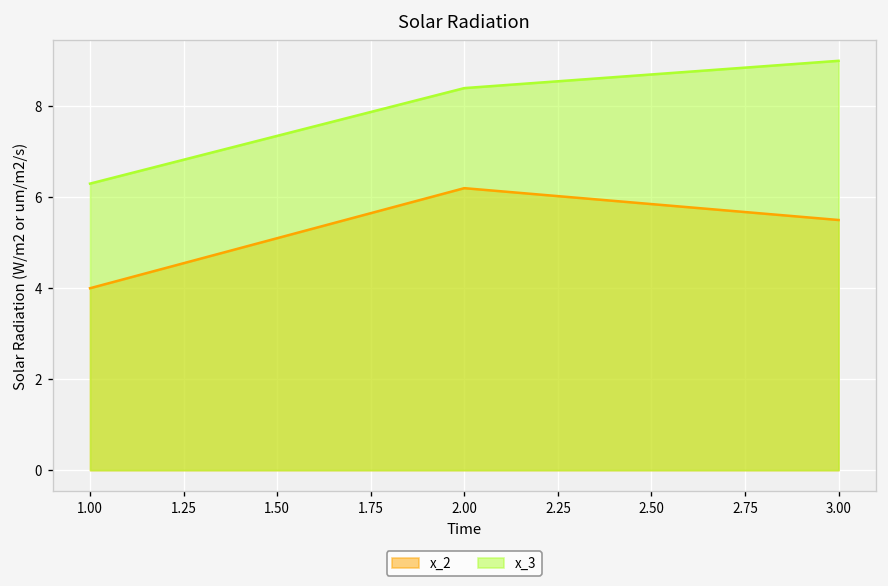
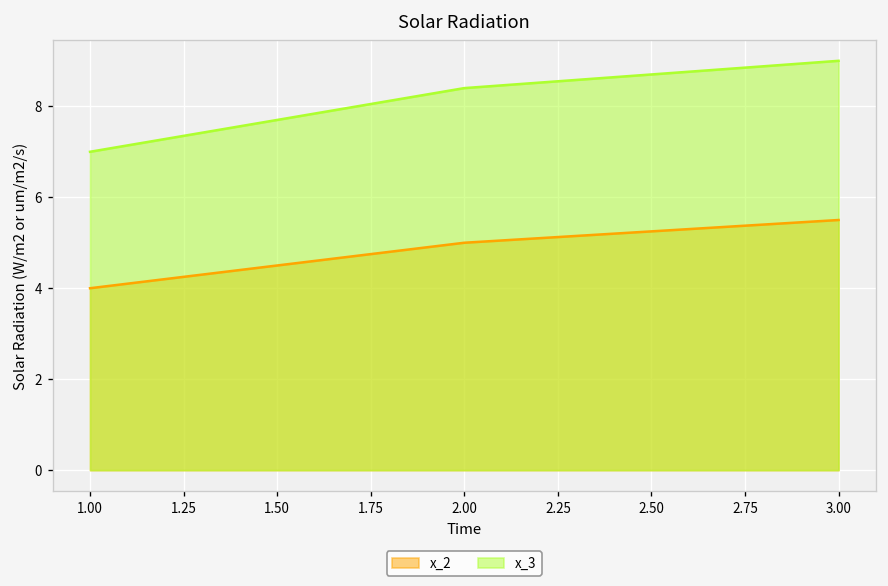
  {
    "x_2": {
      "1.00": 4.0,
-     "2.00": 6.2,
+     "2.00": 5.0,
      "3.00": 5.5
    },
    "x_3": {
-     "1.00": 6.3,
+     "1.00": 7.0,
      "2.00": 8.4,
      "3.00": 9.0
    }
  }
